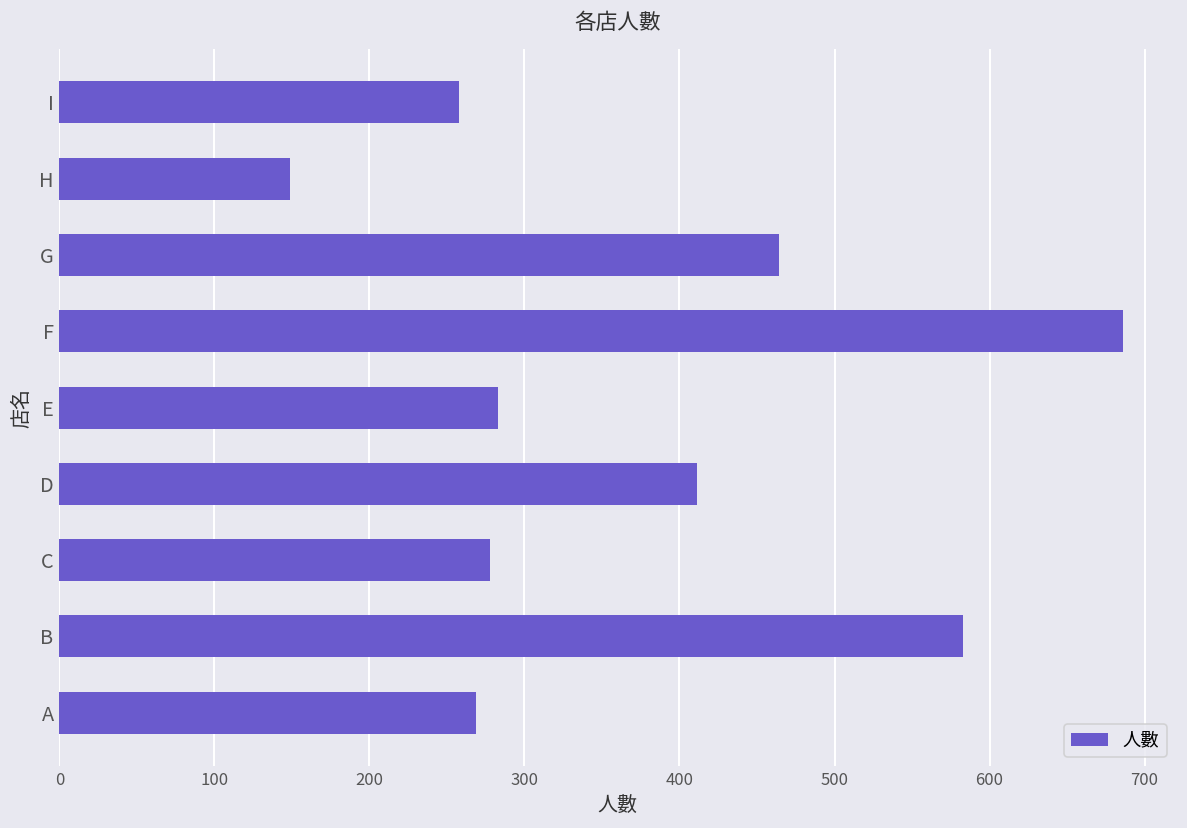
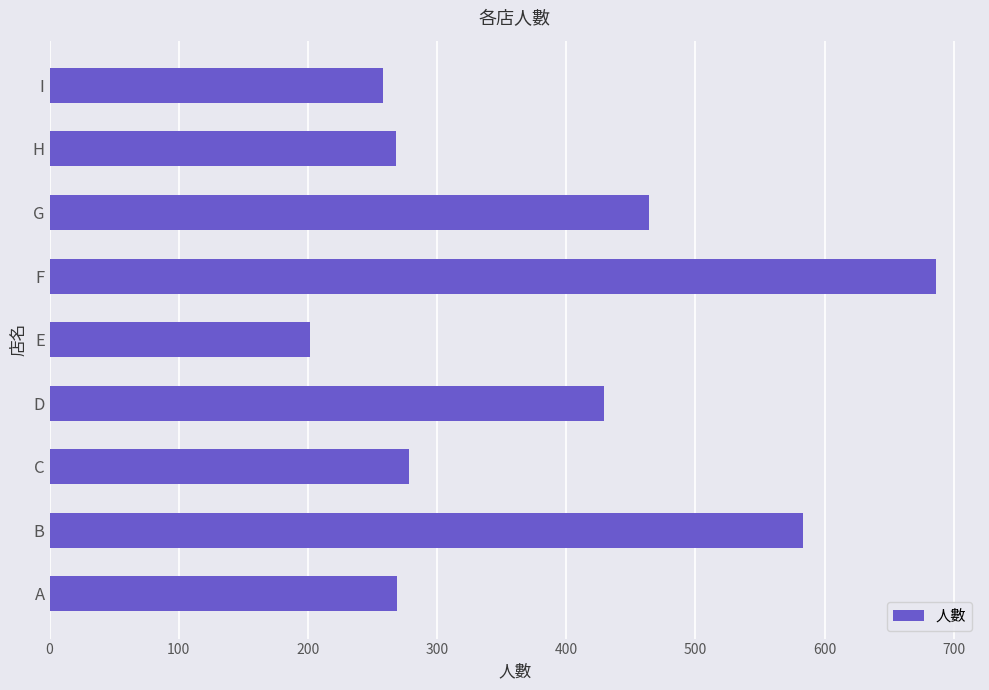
  {
    "I": 258,
-   "H": 149,
+   "H": 268,
    "G": 464,
    "F": 686,
-   "E": 283,
-   "D": 411,
+   "E": 202,
+   "D": 429,
    "C": 278,
    "B": 583,
    "A": 269
  }
